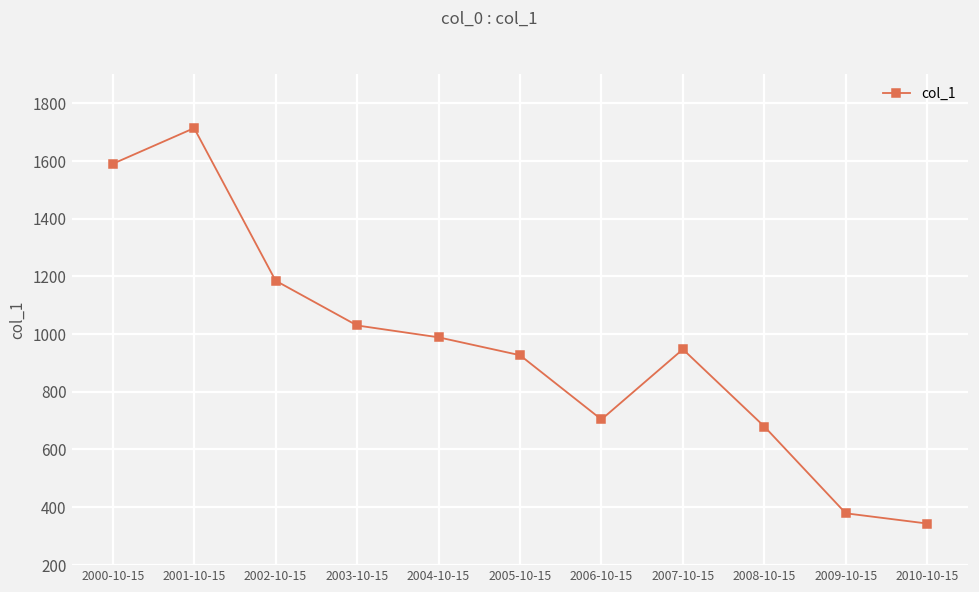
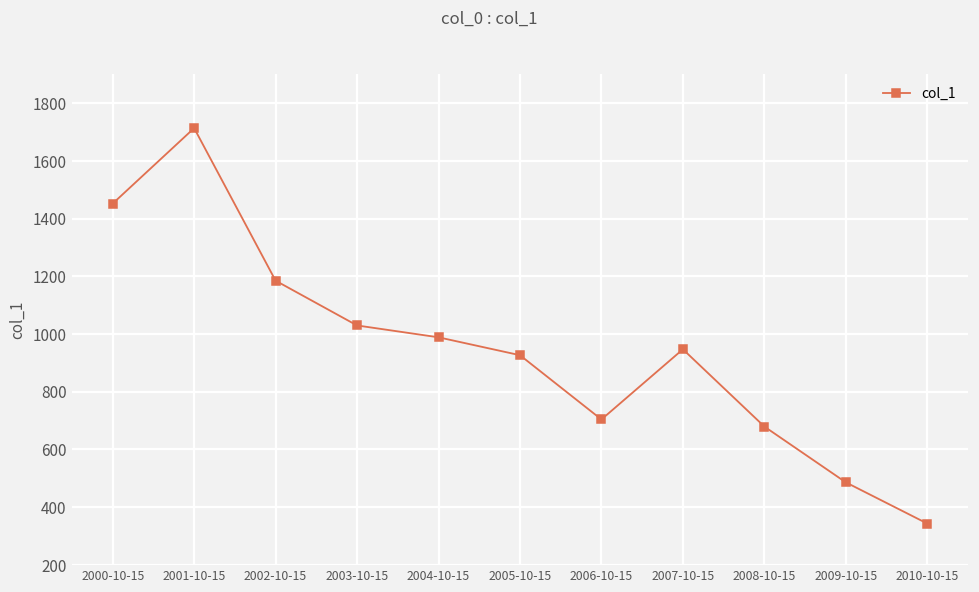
  {
-   "2000-10-15": 1590,
+   "2000-10-15": 1450,
    "2001-10-15": 1710,
    "2002-10-15": 1180,
    "2003-10-15": 1030,
    "2004-10-15": 990,
    "2005-10-15": 930,
    "2006-10-15": 700,
    "2007-10-15": 950,
    "2008-10-15": 680,
-   "2009-10-15": 380,
+   "2009-10-15": 490,
    "2010-10-15": 340
  }
